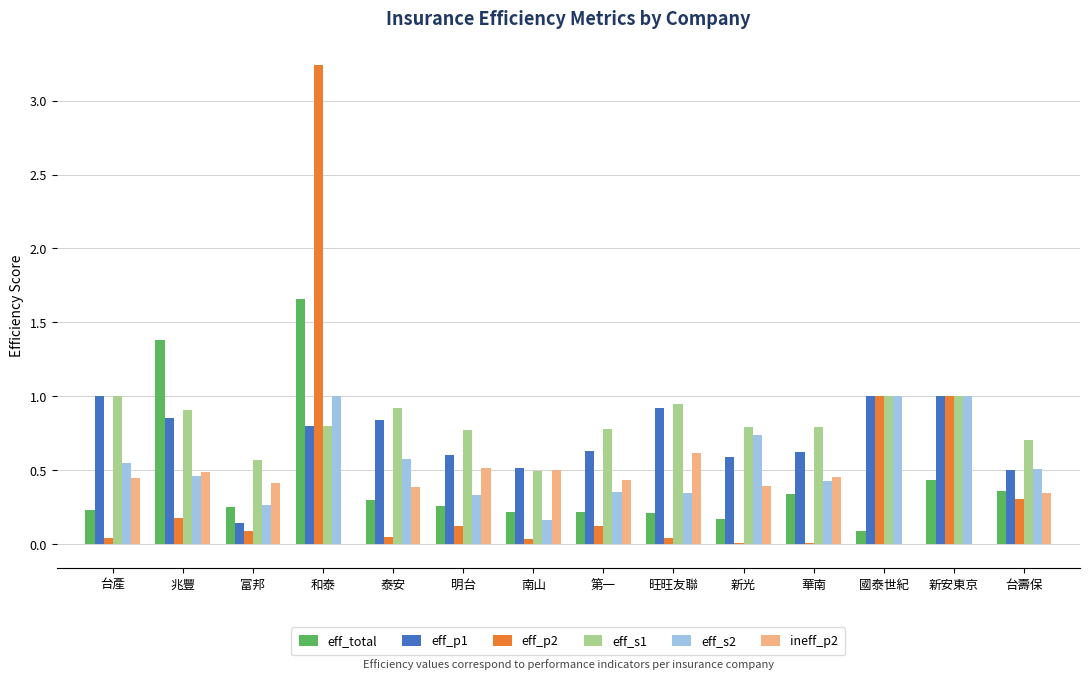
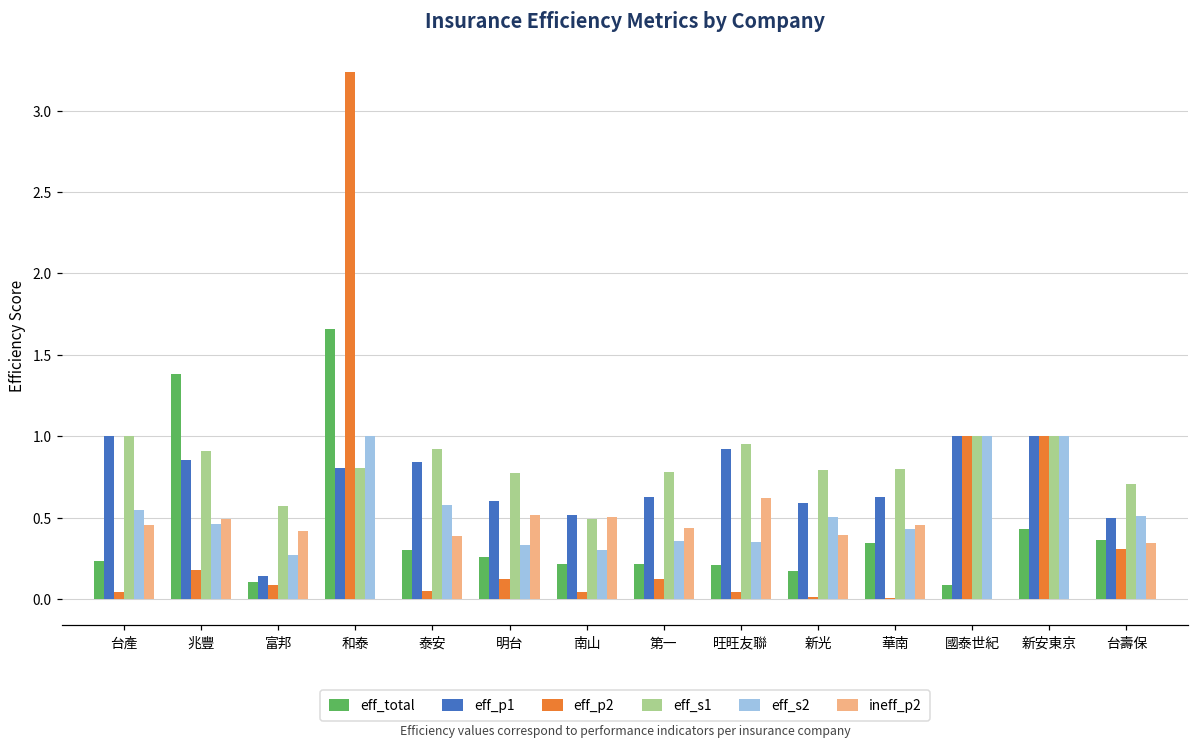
  {
    "eff_total": {
      "台產": 0.23,
      "兆豐": 1.38,
-     "富邦": 0.25,
+     "富邦": 0.10,
      "和泰": 1.66,
      "泰安": 0.30,
      "明台": 0.26,
      "南山": 0.22,
      "第一": 0.22,
      "旺旺友聯": 0.21,
      "新光": 0.17,
      "華南": 0.34,
      "國泰世紀": 0.09,
      "新安東京": 0.43,
      "台壽保": 0.36
    },
    "eff_p1": {
      "台產": 1.00,
      "兆豐": 0.86,
      "富邦": 0.14,
      "和泰": 0.80,
      "泰安": 0.84,
      "明台": 0.60,
      "南山": 0.52,
      "第一": 0.63,
      "旺旺友聯": 0.92,
      "新光": 0.59,
      "華南": 0.62,
      "國泰世紀": 1.00,
      "新安東京": 1.00,
      "台壽保": 0.50
    },
    "eff_p2": {
      "台產": 0.05,
      "兆豐": 0.18,
      "富邦": 0.09,
      "和泰": 3.24,
      "泰安": 0.05,
      "明台": 0.12,
      "南山": 0.04,
      "第一": 0.12,
      "旺旺友聯": 0.04,
      "國泰世紀": 1.00,
      "新安東京": 1.00,
      "台壽保": 0.31
    },
    "eff_s1": {
      "台產": 1.00,
      "兆豐": 0.91,
      "富邦": 0.57,
      "和泰": 0.80,
      "泰安": 0.92,
      "明台": 0.78,
      "南山": 0.49,
      "第一": 0.78,
      "旺旺友聯": 0.95,
      "新光": 0.79,
      "華南": 0.80,
      "國泰世紀": 1.00,
      "新安東京": 1.00,
      "台壽保": 0.71
    },
    "eff_s2": {
      "台產": 0.55,
      "兆豐": 0.46,
      "富邦": 0.27,
      "和泰": 1.00,
      "泰安": 0.58,
      "明台": 0.33,
-     "南山": 0.17,
+     "南山": 0.30,
      "第一": 0.36,
      "旺旺友聯": 0.35,
-     "新光": 0.74,
+     "新光": 0.51,
      "華南": 0.43,
      "國泰世紀": 1.00,
      "新安東京": 1.00,
      "台壽保": 0.51
    },
    "ineff_p2": {
      "台產": 0.45,
      "兆豐": 0.49,
      "富邦": 0.42,
      "泰安": 0.39,
      "明台": 0.52,
      "南山": 0.50,
      "第一": 0.44,
      "旺旺友聯": 0.62,
      "新光": 0.39,
      "華南": 0.45,
      "國泰世紀": 0.00,
      "新安東京": 0.00,
      "台壽保": 0.35
    }
  }
